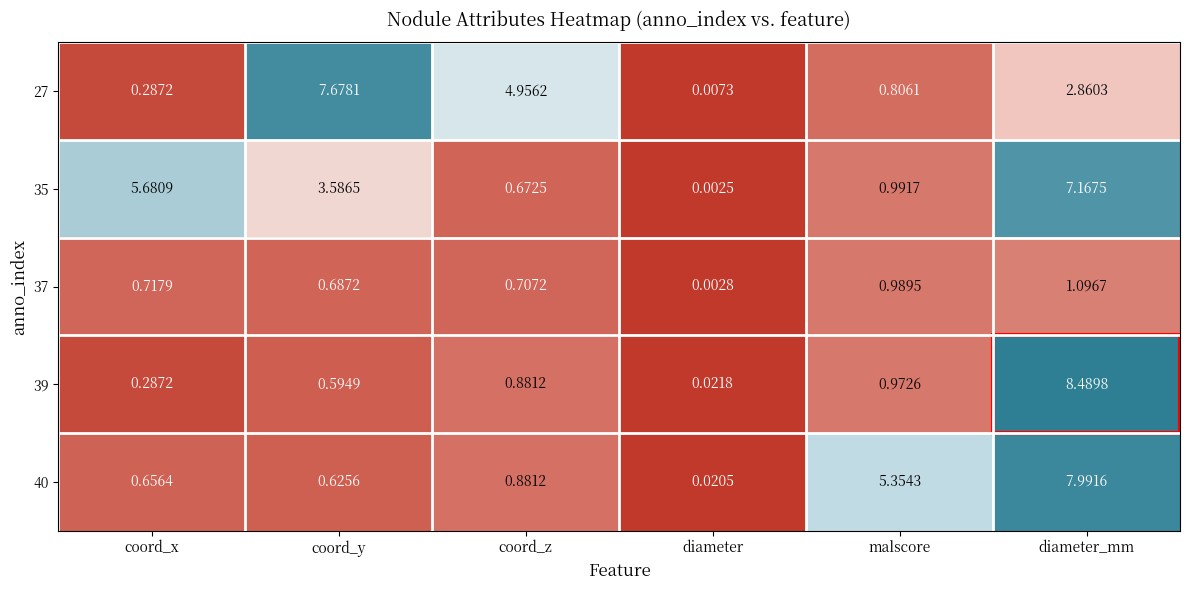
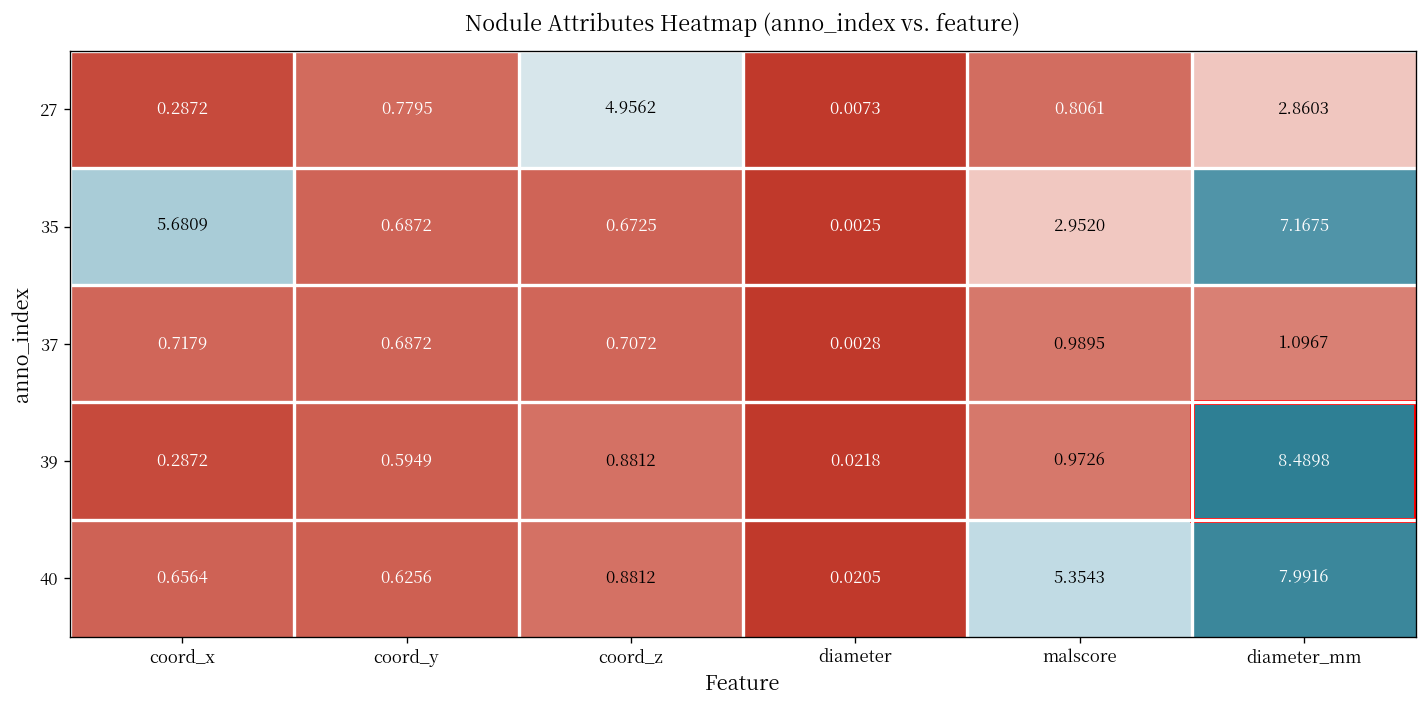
  {
    "27": {
      "coord_x": 0.2872,
-     "coord_y": 7.6781,
+     "coord_y": 0.7795,
      "coord_z": 4.9562,
      "diameter": 0.0073,
      "malscore": 0.8061,
      "diameter_mm": 2.8603
    },
    "35": {
      "coord_x": 5.6809,
-     "coord_y": 3.5865,
+     "coord_y": 0.6872,
      "coord_z": 0.6725,
      "diameter": 0.0025,
-     "malscore": 0.9917,
+     "malscore": 2.9520,
      "diameter_mm": 7.1675
    },
    "37": {
      "coord_x": 0.7179,
      "coord_y": 0.6872,
      "coord_z": 0.7072,
      "diameter": 0.0028,
      "malscore": 0.9895,
      "diameter_mm": 1.0967
    },
    "39": {
      "coord_x": 0.2872,
      "coord_y": 0.5949,
      "coord_z": 0.8812,
      "diameter": 0.0218,
      "malscore": 0.9726,
      "diameter_mm": 8.4898
    },
    "40": {
      "coord_x": 0.6564,
      "coord_y": 0.6256,
      "coord_z": 0.8812,
      "diameter": 0.0205,
      "malscore": 5.3543,
      "diameter_mm": 7.9916
    }
  }
